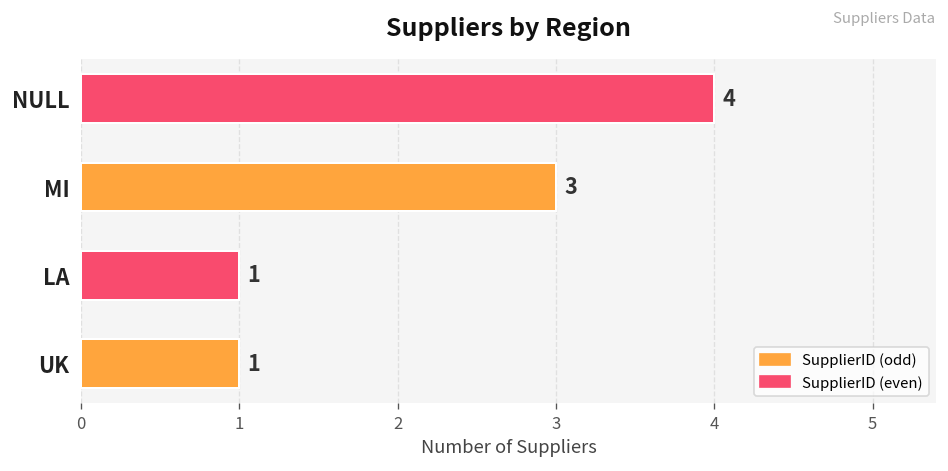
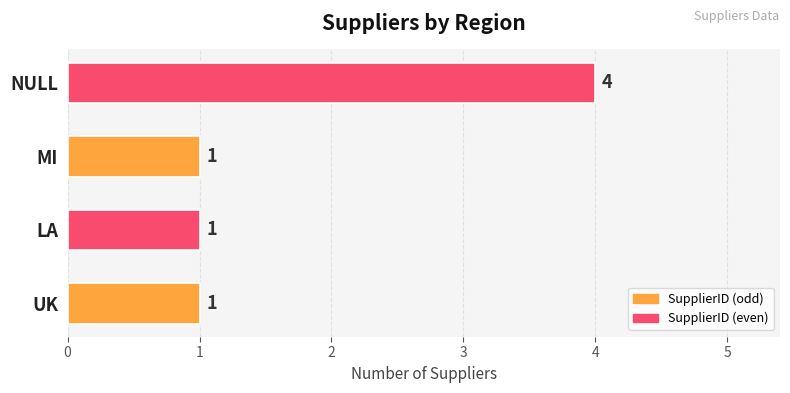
  {
    "NULL": 4,
-   "MI": 3,
+   "MI": 1,
    "LA": 1,
    "UK": 1
  }
